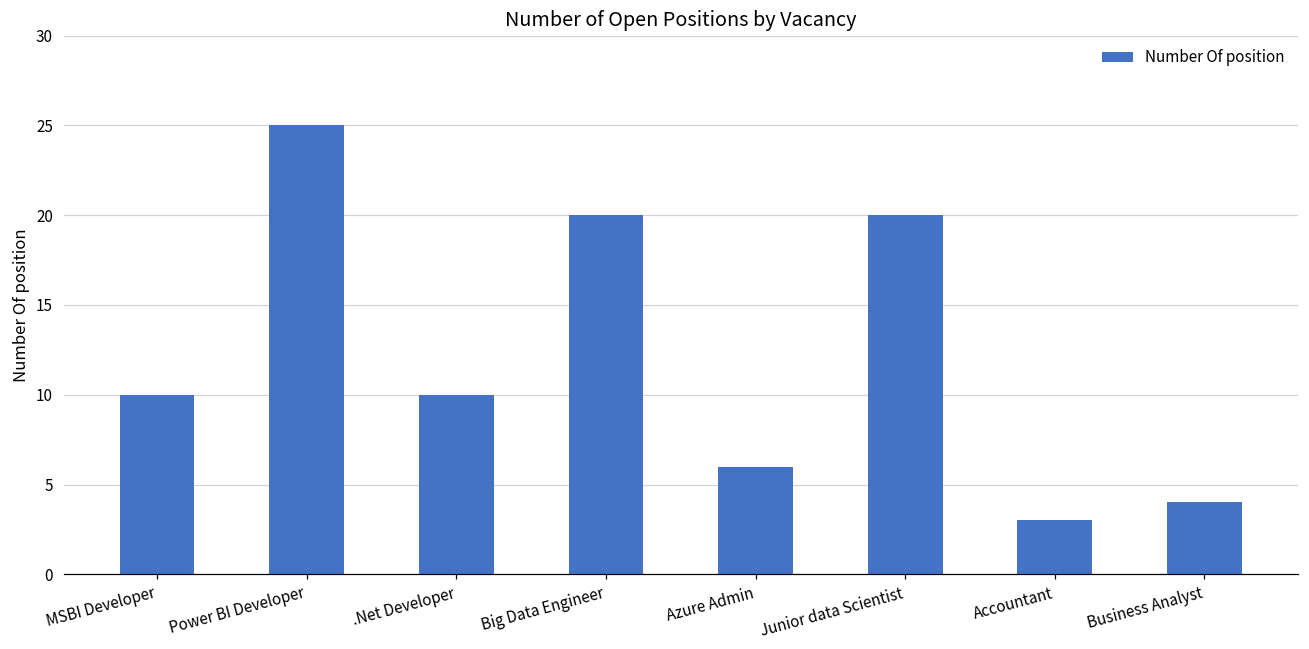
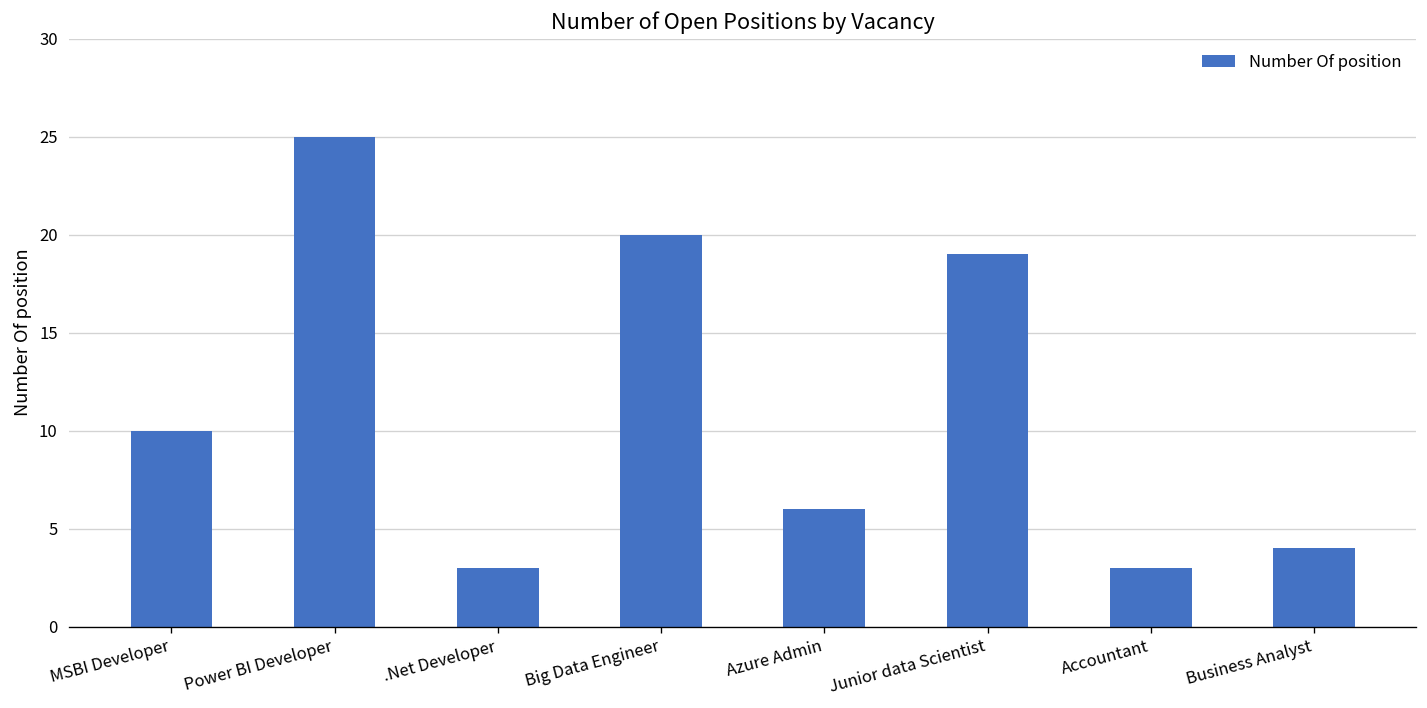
  {
    "MSBI Developer": 10,
    "Power BI Developer": 25,
-   ".Net Developer": 10,
+   ".Net Developer": 3,
    "Big Data Engineer": 20,
    "Azure Admin": 6,
-   "Junior data Scientist": 20,
+   "Junior data Scientist": 19,
    "Accountant": 3,
    "Business Analyst": 4
  }
